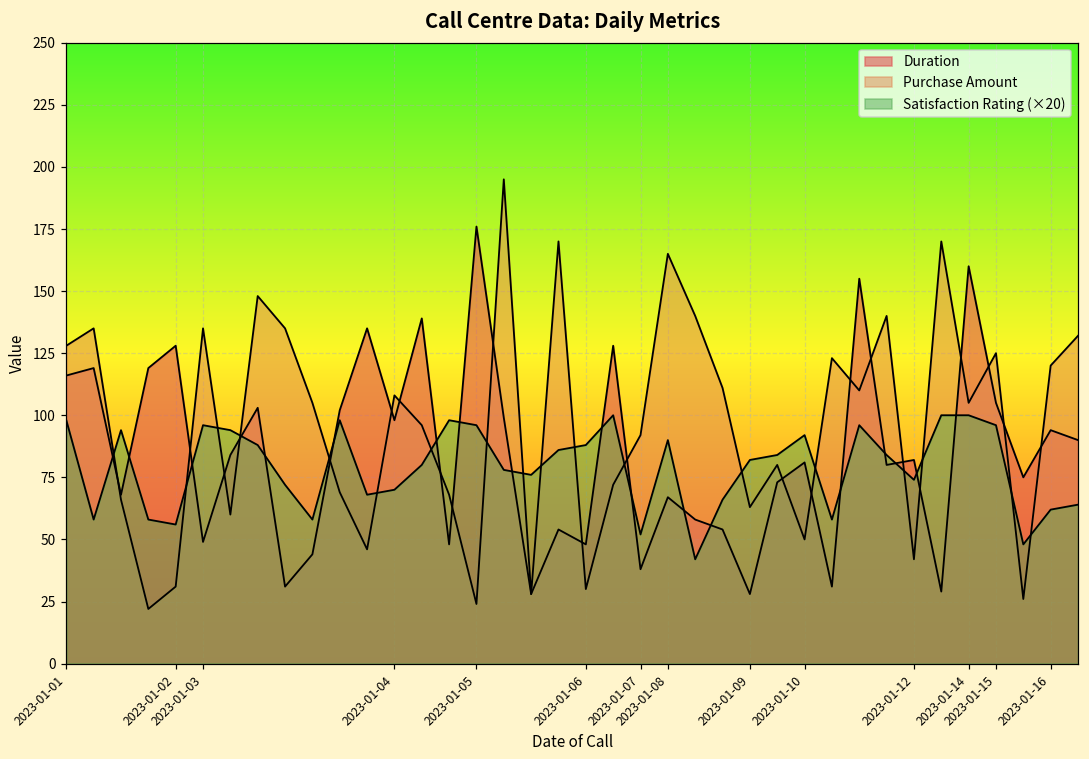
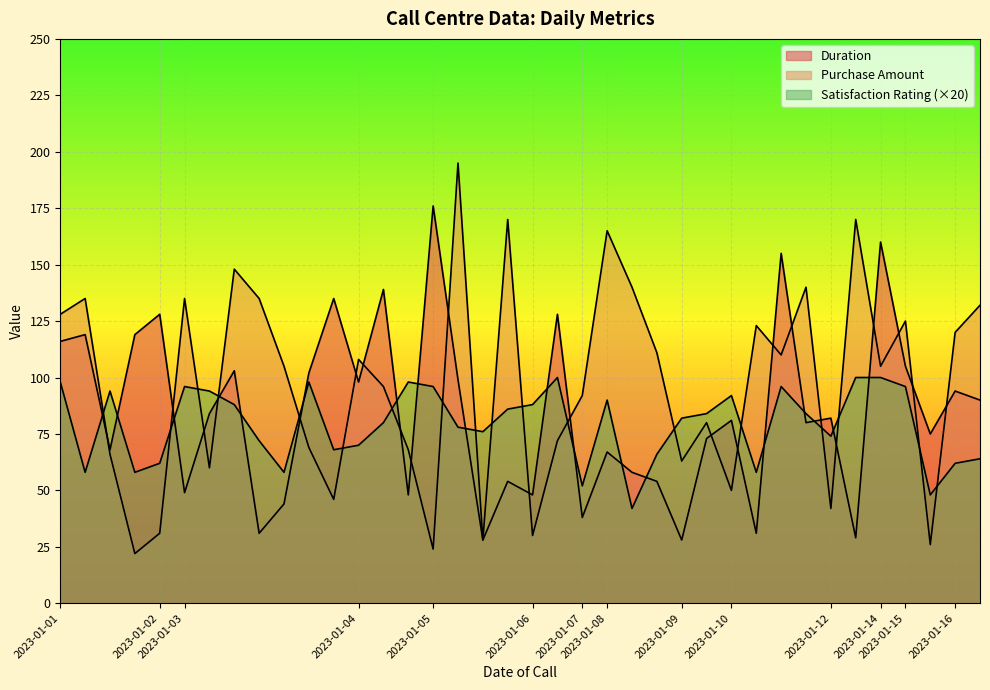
  {
    "Satisfaction Rating (×20)": {
-     "2023-01-02": 56,
+     "2023-01-02": 62,
      "2023-01-07": 52,
      "2023-01-14": 100
    }
  }
